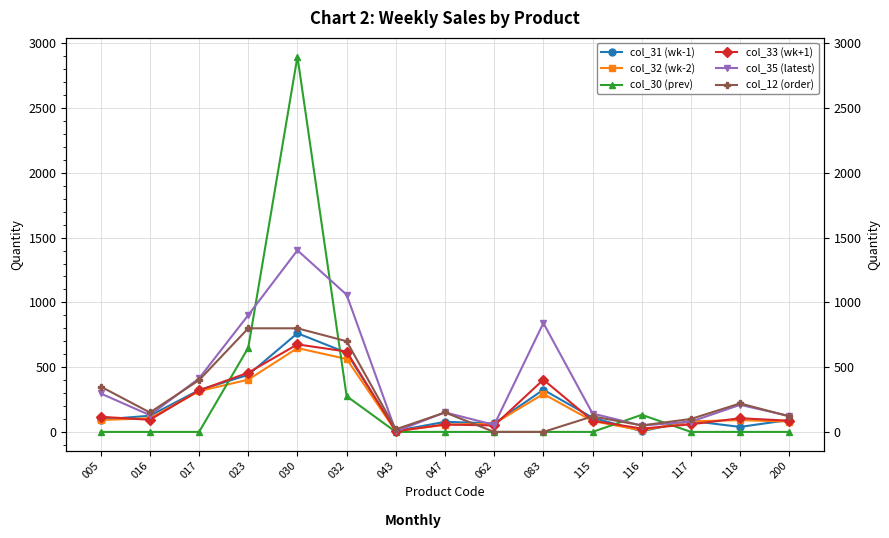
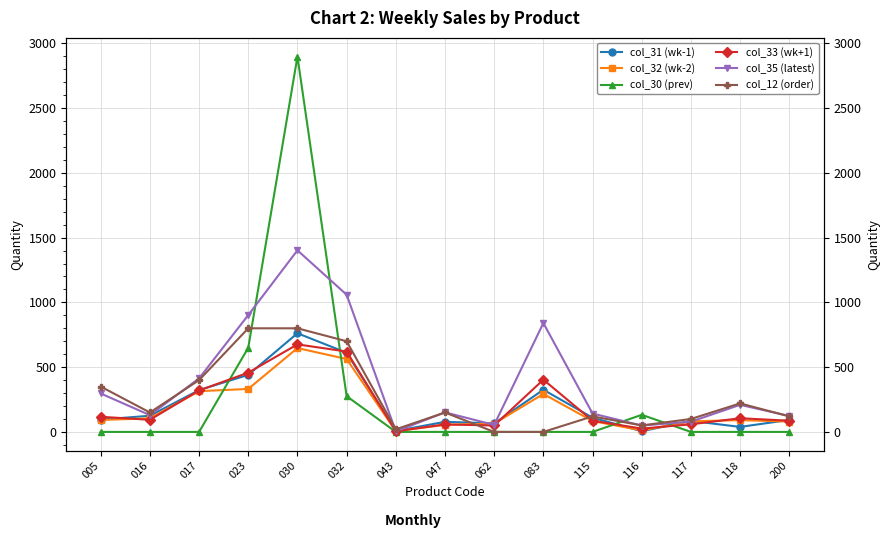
  {
    "col_31 (wk-1)": {
      "030": 760,
      "047": 80,
      "083": 330,
      "118": 40
    },
    "col_32 (wk-2)": {
-     "023": 400,
+     "023": 330,
      "030": 650,
      "032": 560,
      "083": 290
    },
    "col_30 (prev)": {
      "005": 0,
      "016": 0,
      "017": 0,
      "023": 650,
      "030": 2900,
      "032": 280,
      "047": 0,
      "115": 0,
      "116": 130,
      "117": 0,
      "118": 0,
      "200": 0
    },
    "col_33 (wk+1)": {
      "005": 120,
      "030": 680,
      "083": 400,
      "117": 60
    },
    "col_35 (latest)": {
      "005": 300,
      "023": 900,
      "030": 1400,
      "032": 1060,
      "083": 840,
      "115": 140
    },
    "col_12 (order)": {
      "005": 350,
      "016": 150,
      "023": 800,
      "030": 800,
      "032": 700
    }
  }
